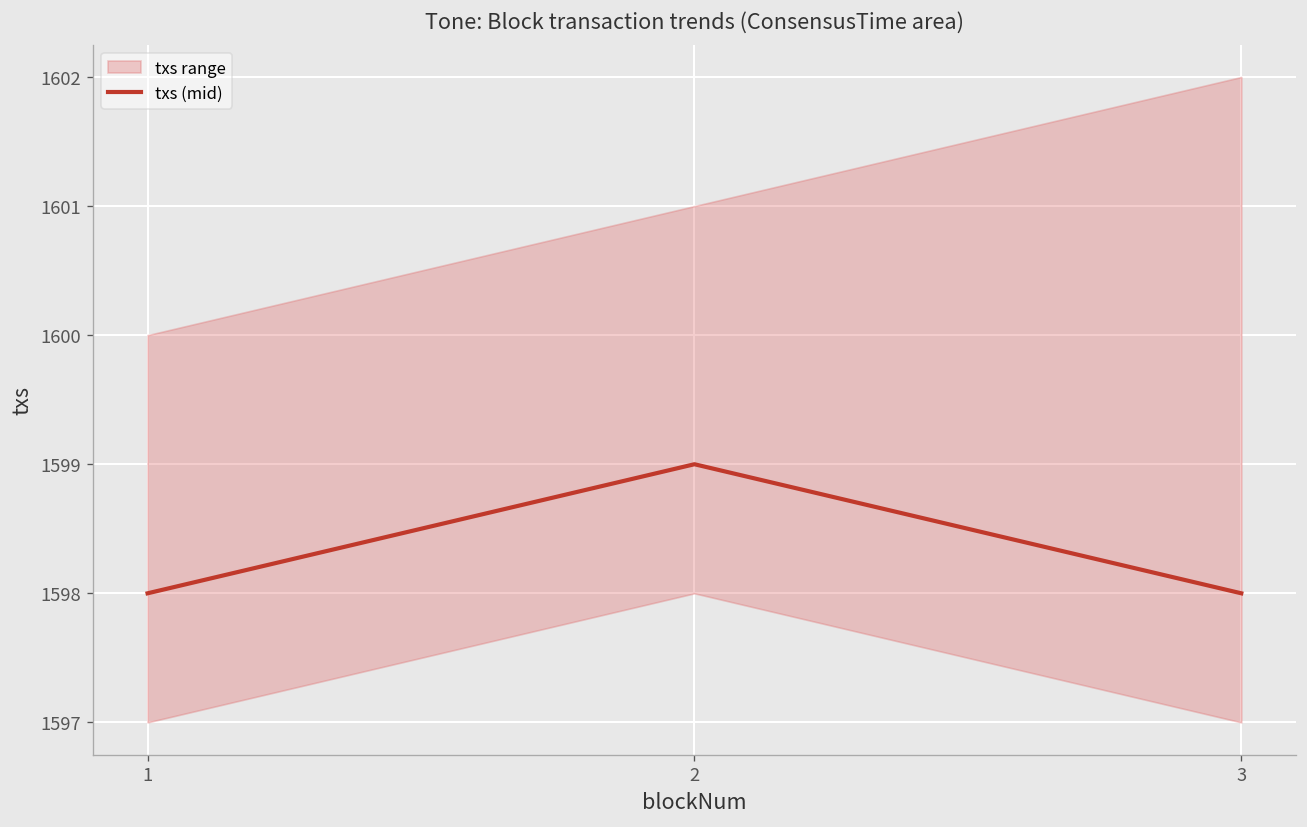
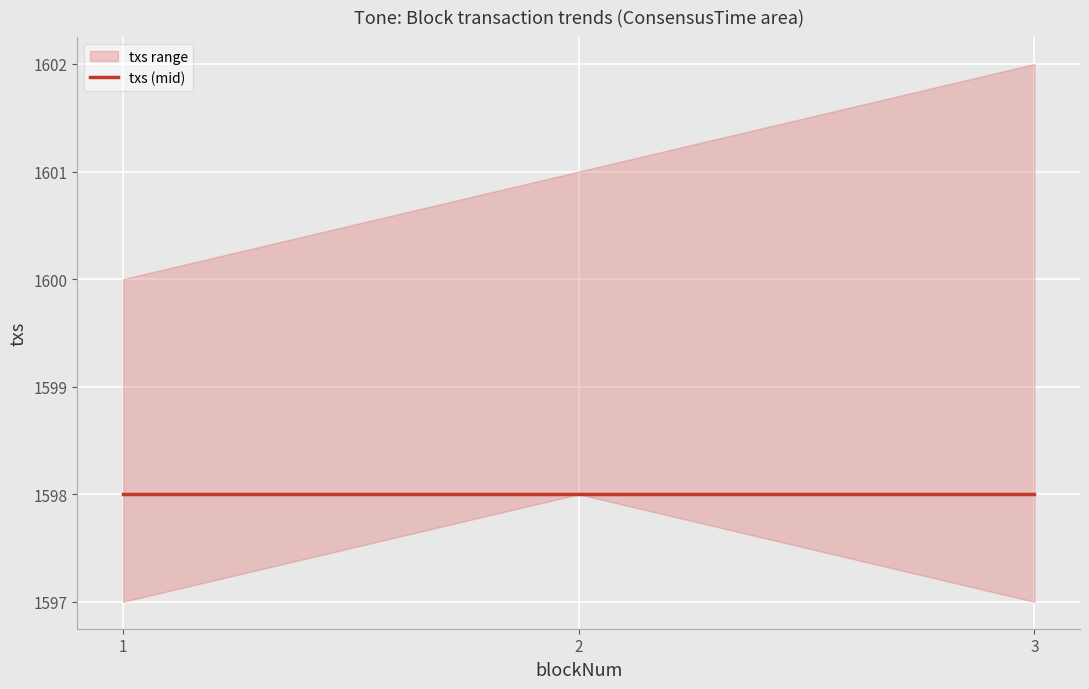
  {
    "txs (mid)": {
      "1": 1598,
-     "2": 1599,
+     "2": 1598,
      "3": 1598
    }
  }
